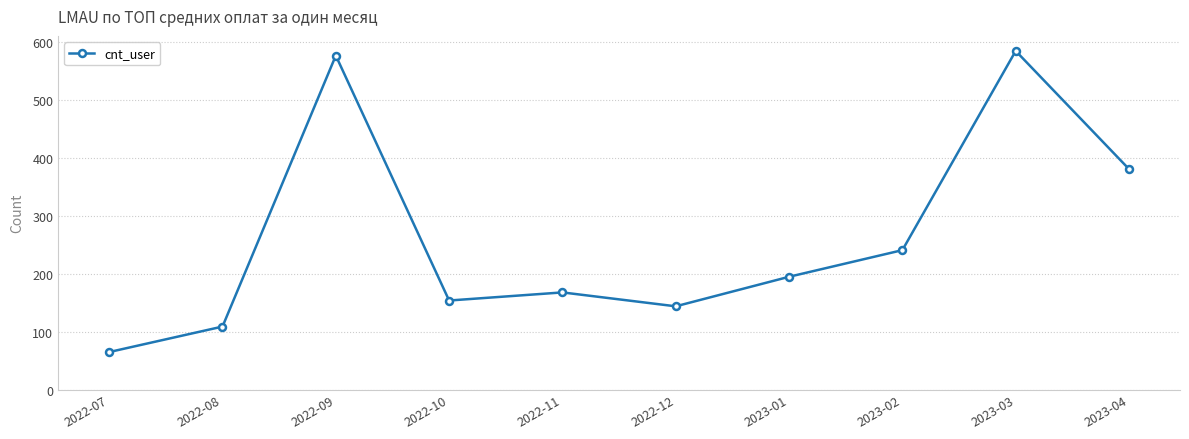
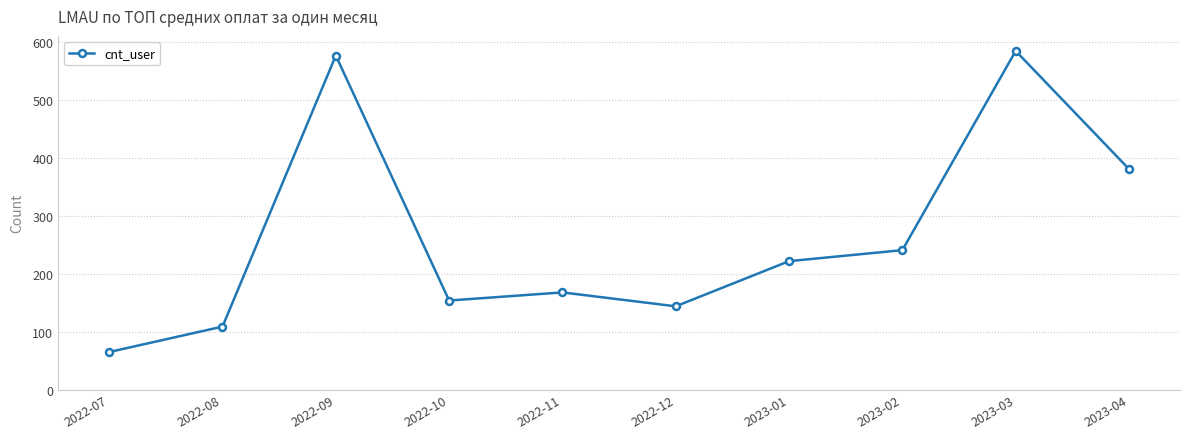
  {
    "2022-07": 70,
    "2022-08": 110,
    "2022-09": 580,
    "2022-10": 150,
    "2022-11": 170,
    "2022-12": 140,
-   "2023-01": 200,
+   "2023-01": 220,
    "2023-02": 240,
    "2023-03": 590,
    "2023-04": 380
  }
